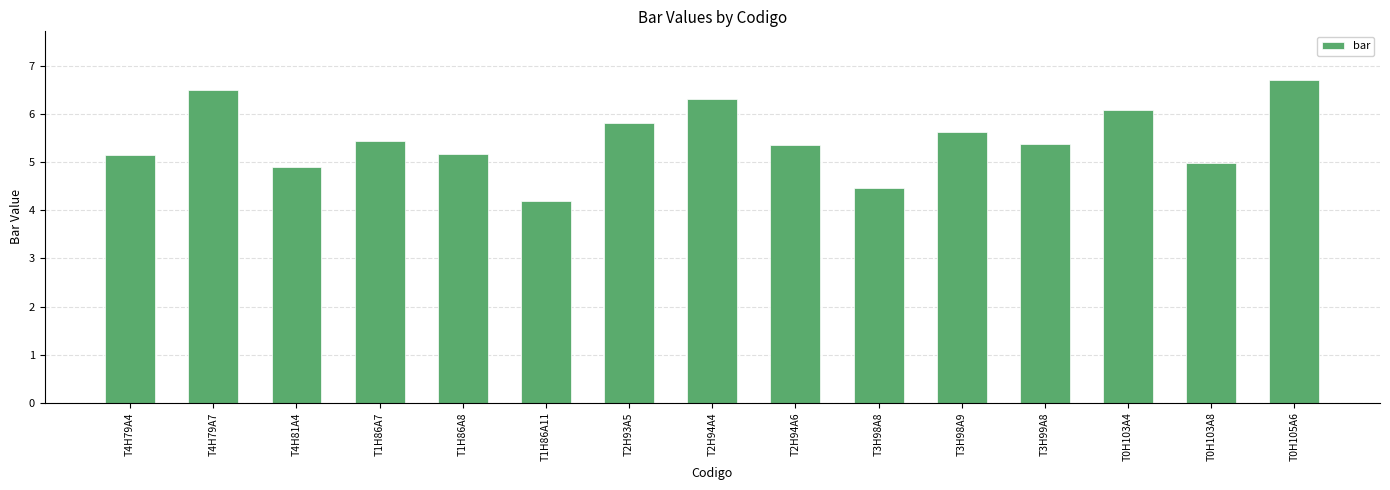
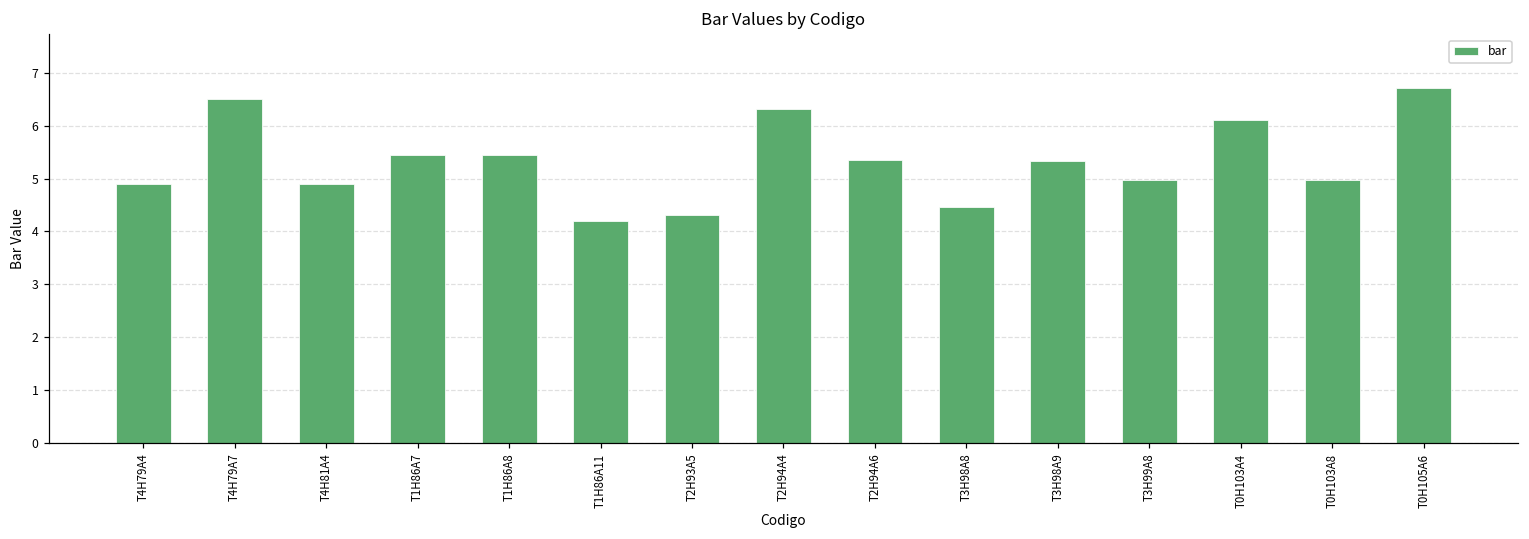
  {
-   "T4H79A4": 5.2,
+   "T4H79A4": 4.9,
    "T4H79A7": 6.5,
    "T4H81A4": 4.9,
    "T1H86A7": 5.5,
-   "T1H86A8": 5.2,
+   "T1H86A8": 5.4,
    "T1H86A11": 4.2,
-   "T2H93A5": 5.8,
+   "T2H93A5": 4.3,
    "T2H94A4": 6.3,
    "T2H94A6": 5.4,
    "T3H98A8": 4.5,
-   "T3H98A9": 5.6,
-   "T3H99A8": 5.4,
+   "T3H98A9": 5.3,
+   "T3H99A8": 5.0,
    "T0H103A4": 6.1,
    "T0H103A8": 5.0,
    "T0H105A6": 6.7
  }
